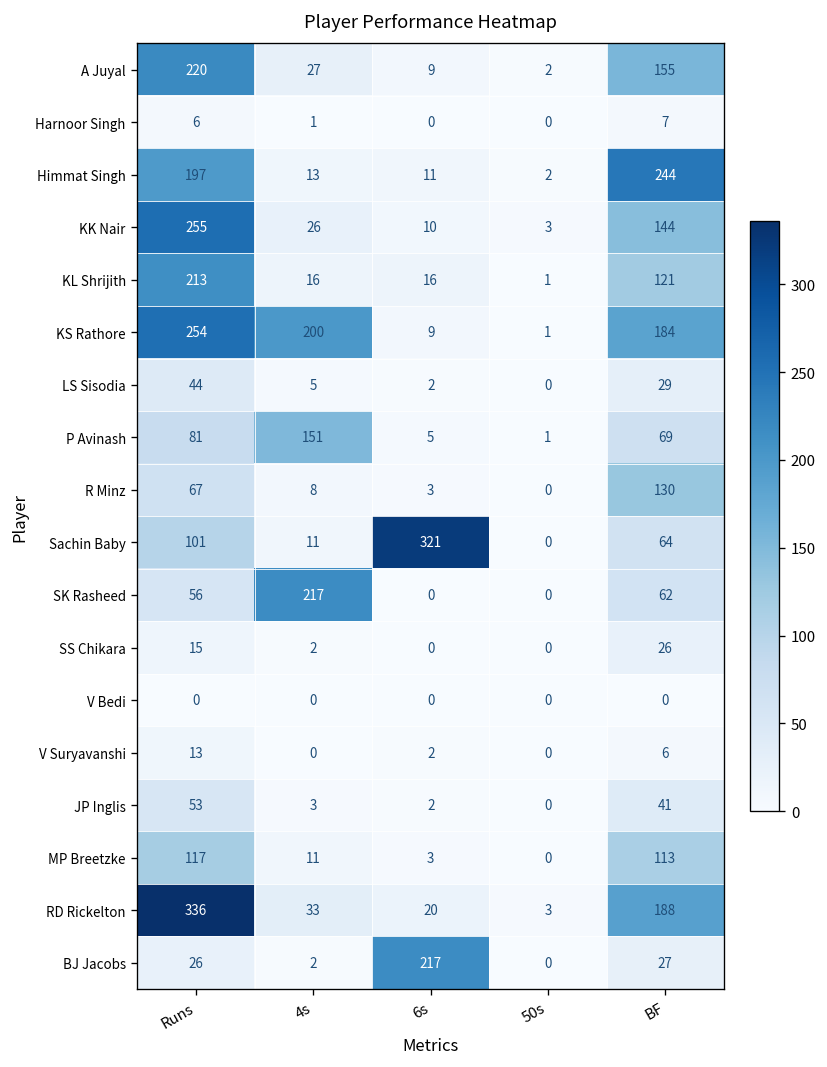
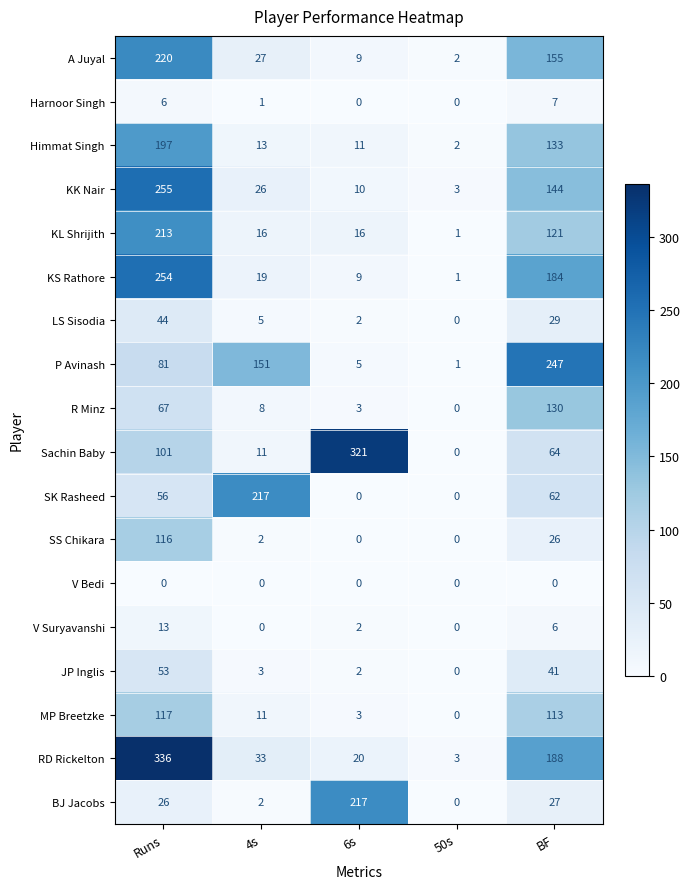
  {
    "A Juyal": {
      "Runs": 220,
      "4s": 27,
      "6s": 9,
      "50s": 2,
      "BF": 155
    },
    "Harnoor Singh": {
      "Runs": 6,
      "4s": 1,
      "6s": 0,
      "50s": 0,
      "BF": 7
    },
    "Himmat Singh": {
      "Runs": 197,
      "4s": 13,
      "6s": 11,
      "50s": 2,
-     "BF": 244
+     "BF": 133
    },
    "KK Nair": {
      "Runs": 255,
      "4s": 26,
      "6s": 10,
      "50s": 3,
      "BF": 144
    },
    "KL Shrijith": {
      "Runs": 213,
      "4s": 16,
      "6s": 16,
      "50s": 1,
      "BF": 121
    },
    "KS Rathore": {
      "Runs": 254,
-     "4s": 200,
+     "4s": 19,
      "6s": 9,
      "50s": 1,
      "BF": 184
    },
    "LS Sisodia": {
      "Runs": 44,
      "4s": 5,
      "6s": 2,
      "50s": 0,
      "BF": 29
    },
    "P Avinash": {
      "Runs": 81,
      "4s": 151,
      "6s": 5,
      "50s": 1,
-     "BF": 69
+     "BF": 247
    },
    "R Minz": {
      "Runs": 67,
      "4s": 8,
      "6s": 3,
      "50s": 0,
      "BF": 130
    },
    "Sachin Baby": {
      "Runs": 101,
      "4s": 11,
      "6s": 321,
      "50s": 0,
      "BF": 64
    },
    "SK Rasheed": {
      "Runs": 56,
      "4s": 217,
      "6s": 0,
      "50s": 0,
      "BF": 62
    },
    "SS Chikara": {
-     "Runs": 15,
+     "Runs": 116,
      "4s": 2,
      "6s": 0,
      "50s": 0,
      "BF": 26
    },
    "V Bedi": {
      "Runs": 0,
      "4s": 0,
      "6s": 0,
      "50s": 0,
      "BF": 0
    },
    "V Suryavanshi": {
      "Runs": 13,
      "4s": 0,
      "6s": 2,
      "50s": 0,
      "BF": 6
    },
    "JP Inglis": {
      "Runs": 53,
      "4s": 3,
      "6s": 2,
      "50s": 0,
      "BF": 41
    },
    "MP Breetzke": {
      "Runs": 117,
      "4s": 11,
      "6s": 3,
      "50s": 0,
      "BF": 113
    },
    "RD Rickelton": {
      "Runs": 336,
      "4s": 33,
      "6s": 20,
      "50s": 3,
      "BF": 188
    },
    "BJ Jacobs": {
      "Runs": 26,
      "4s": 2,
      "6s": 217,
      "50s": 0,
      "BF": 27
    }
  }
